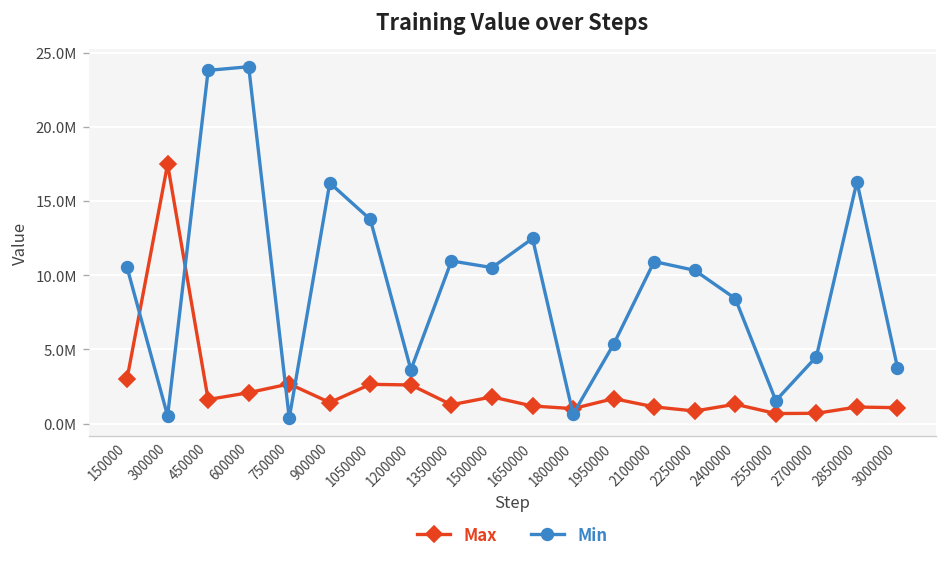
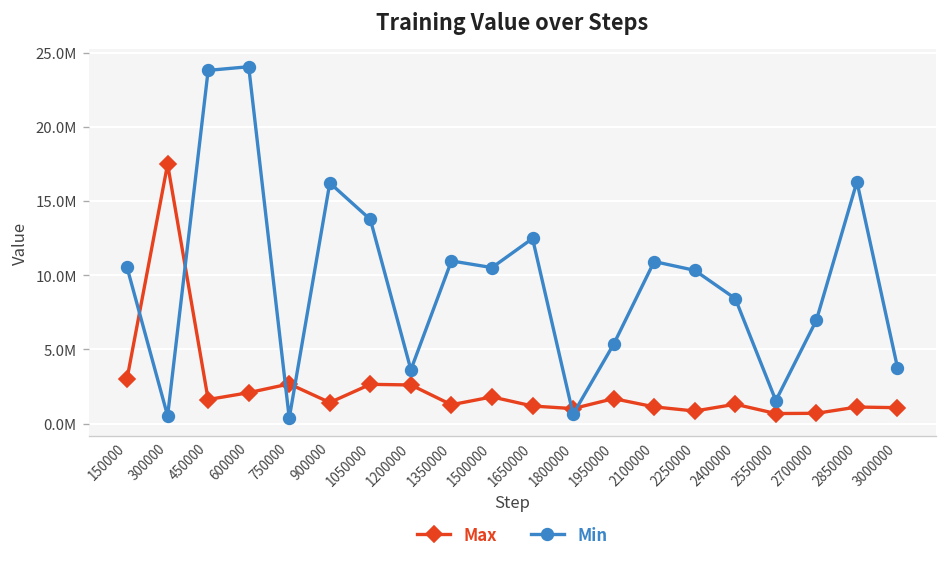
  {
    "Max": {
      "150000": 3000000,
      "300000": 17500000,
      "450000": 1600000,
      "600000": 2100000,
      "750000": 2700000,
      "900000": 1400000,
      "1050000": 2600000,
      "1200000": 2600000,
      "1350000": 1300000,
      "1500000": 1800000,
      "1650000": 1200000,
      "1800000": 1000000,
      "1950000": 1700000,
      "2100000": 1100000,
      "2250000": 800000,
      "2400000": 1300000,
      "2550000": 700000,
      "2700000": 700000,
      "2850000": 1100000,
      "3000000": 1100000
    },
    "Min": {
      "150000": 10500000,
      "300000": 500000,
      "450000": 23800000,
      "600000": 24100000,
      "750000": 400000,
      "900000": 16200000,
      "1050000": 13800000,
      "1200000": 3600000,
      "1350000": 11000000,
      "1500000": 10500000,
      "1650000": 12500000,
      "1800000": 600000,
      "1950000": 5300000,
      "2100000": 10900000,
      "2250000": 10300000,
      "2400000": 8400000,
      "2550000": 1600000,
-     "2700000": 4500000,
+     "2700000": 7000000,
      "2850000": 16300000,
      "3000000": 3800000
    }
  }
